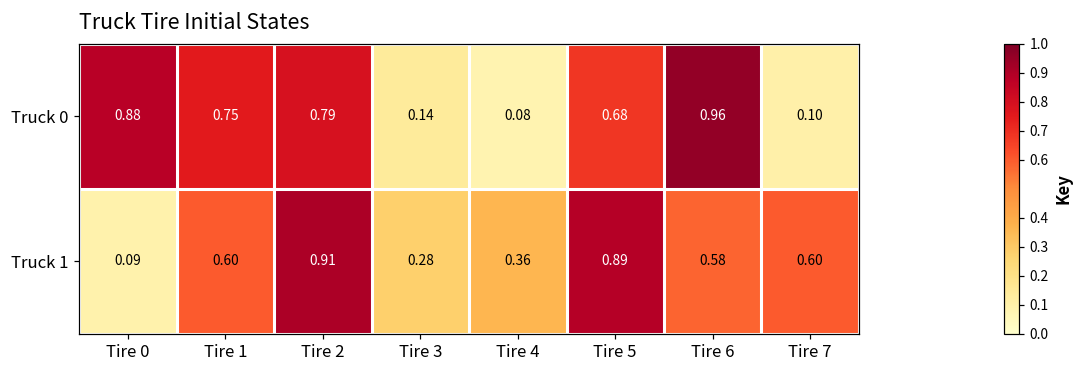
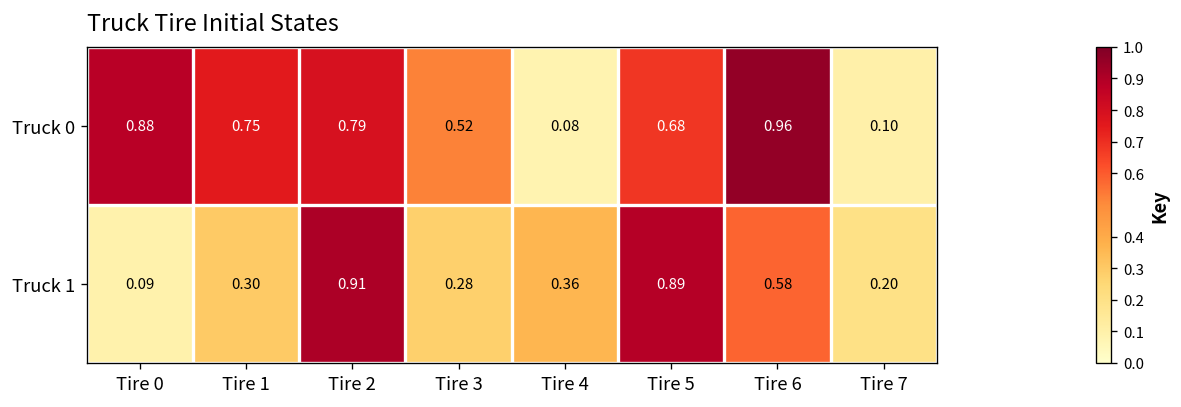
  {
    "Truck 0": {
      "Tire 0": 0.88,
      "Tire 1": 0.75,
      "Tire 2": 0.79,
-     "Tire 3": 0.14,
+     "Tire 3": 0.52,
      "Tire 4": 0.08,
      "Tire 5": 0.68,
      "Tire 6": 0.96,
      "Tire 7": 0.10
    },
    "Truck 1": {
      "Tire 0": 0.09,
-     "Tire 1": 0.60,
+     "Tire 1": 0.30,
      "Tire 2": 0.91,
      "Tire 3": 0.28,
      "Tire 4": 0.36,
      "Tire 5": 0.89,
      "Tire 6": 0.58,
-     "Tire 7": 0.60
+     "Tire 7": 0.20
    }
  }
